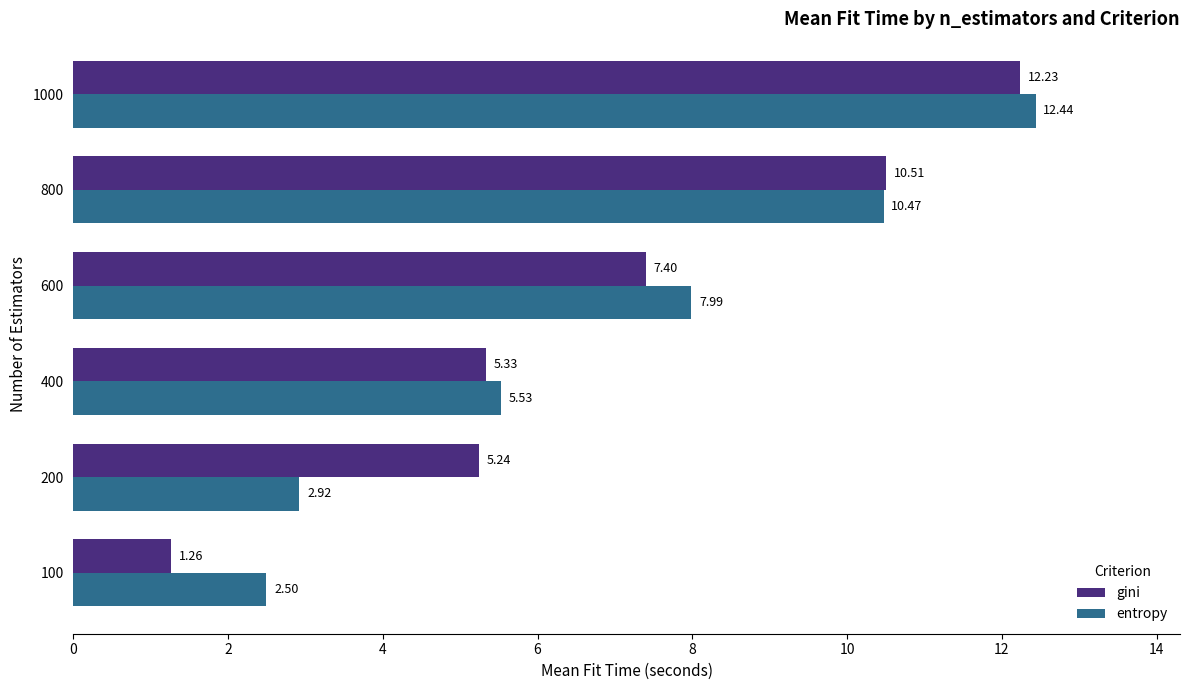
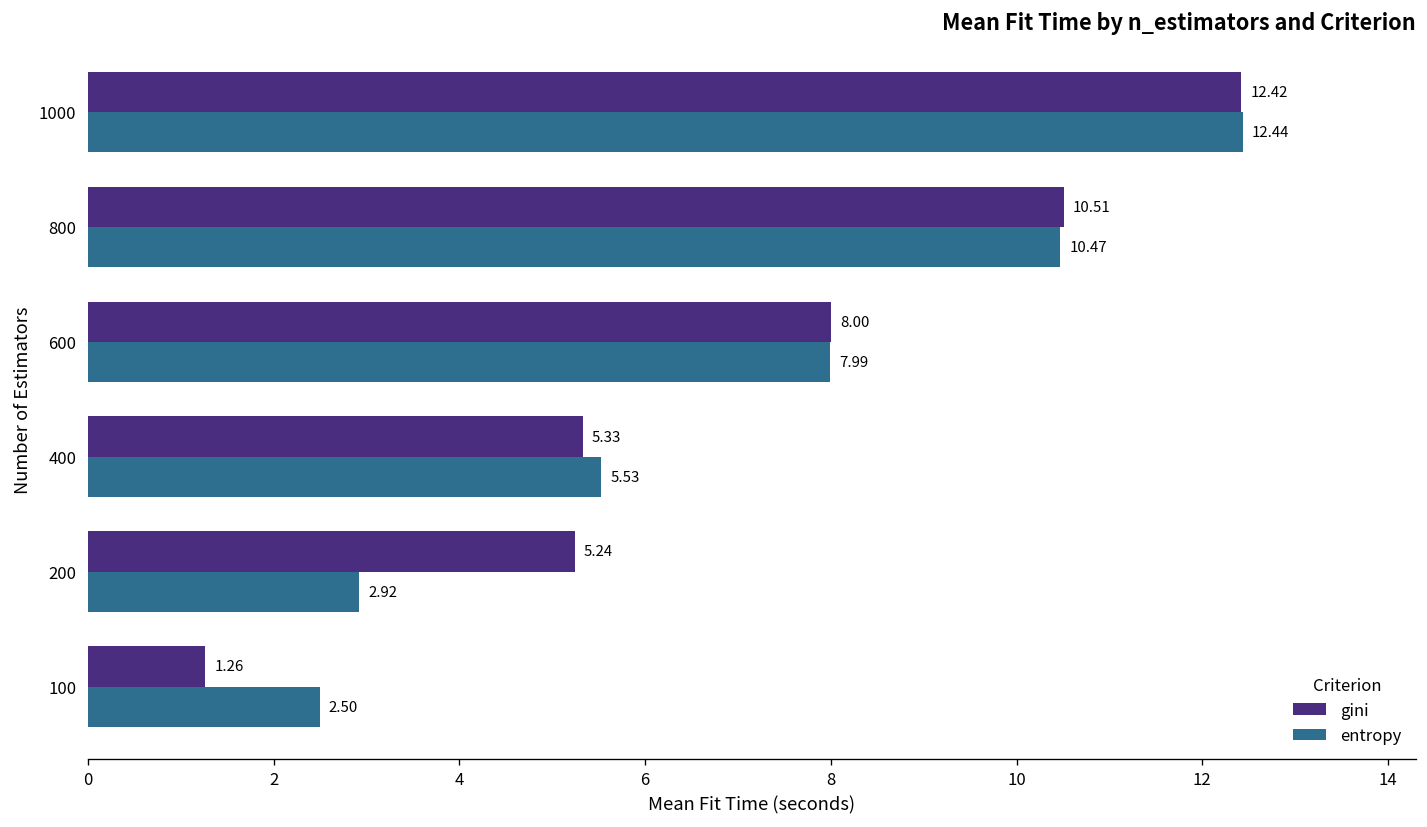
  {
    "gini": {
-     "1000": 12.23,
+     "1000": 12.42,
      "800": 10.51,
-     "600": 7.40,
+     "600": 8.00,
      "400": 5.33,
      "200": 5.24,
      "100": 1.26
    },
    "entropy": {
      "1000": 12.44,
      "800": 10.47,
      "600": 7.99,
      "400": 5.53,
      "200": 2.92,
      "100": 2.50
    }
  }
